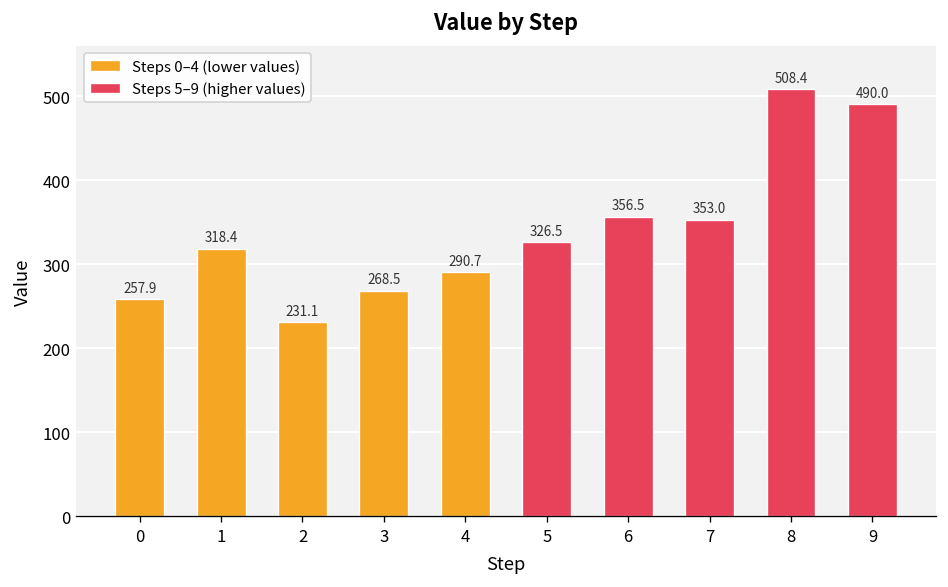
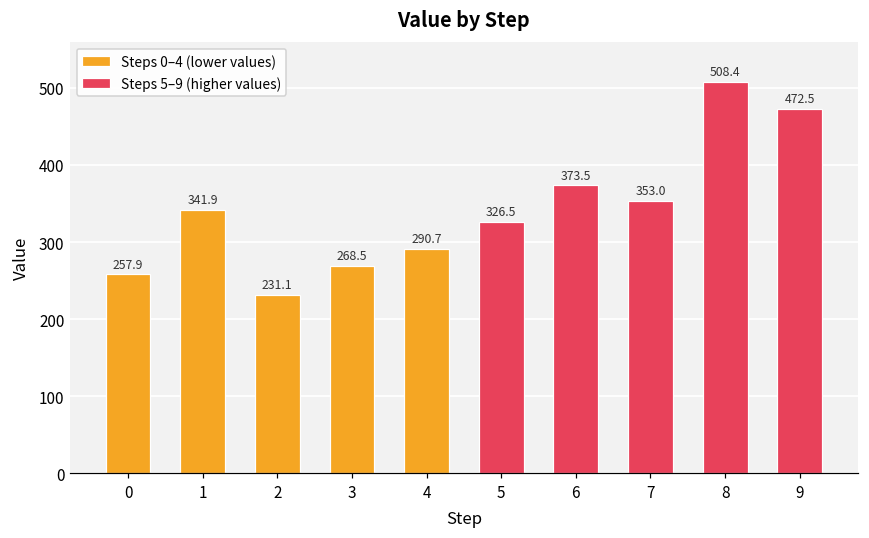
  {
    "Steps 0–4 (lower values)": {
      "0": 257.9,
-     "1": 318.4,
+     "1": 341.9,
      "2": 231.1,
      "3": 268.5,
      "4": 290.7
    },
    "Steps 5–9 (higher values)": {
      "5": 326.5,
-     "6": 356.5,
+     "6": 373.5,
      "7": 353.0,
      "8": 508.4,
-     "9": 490.0
+     "9": 472.5
    }
  }
